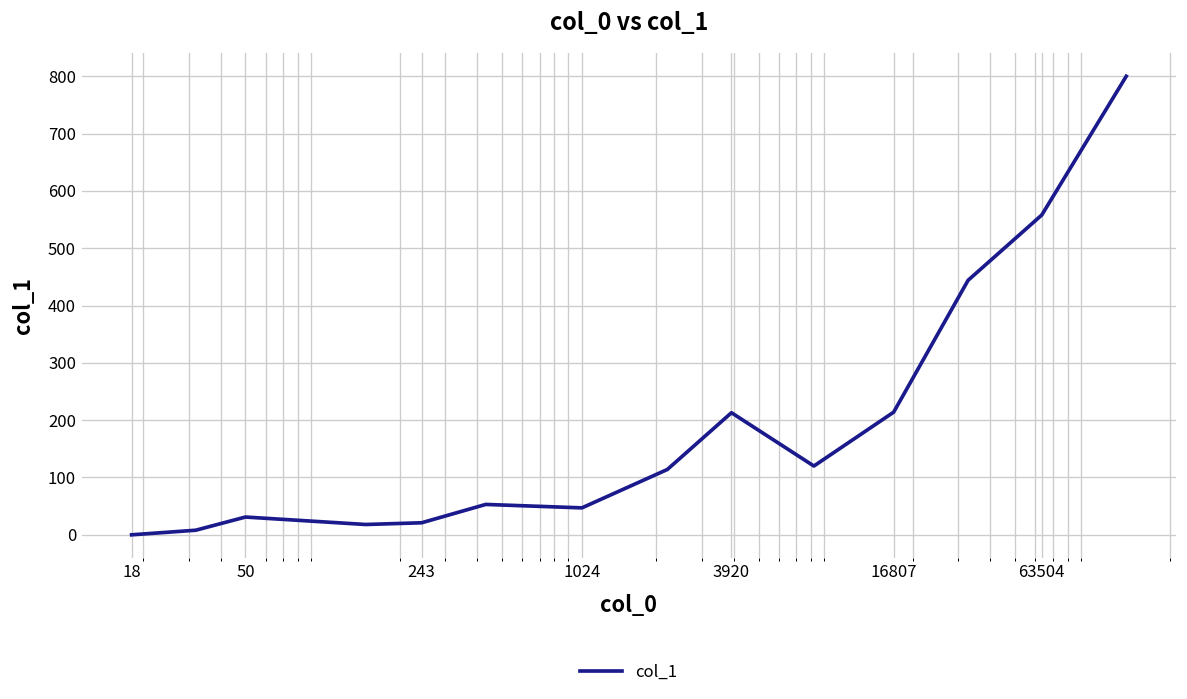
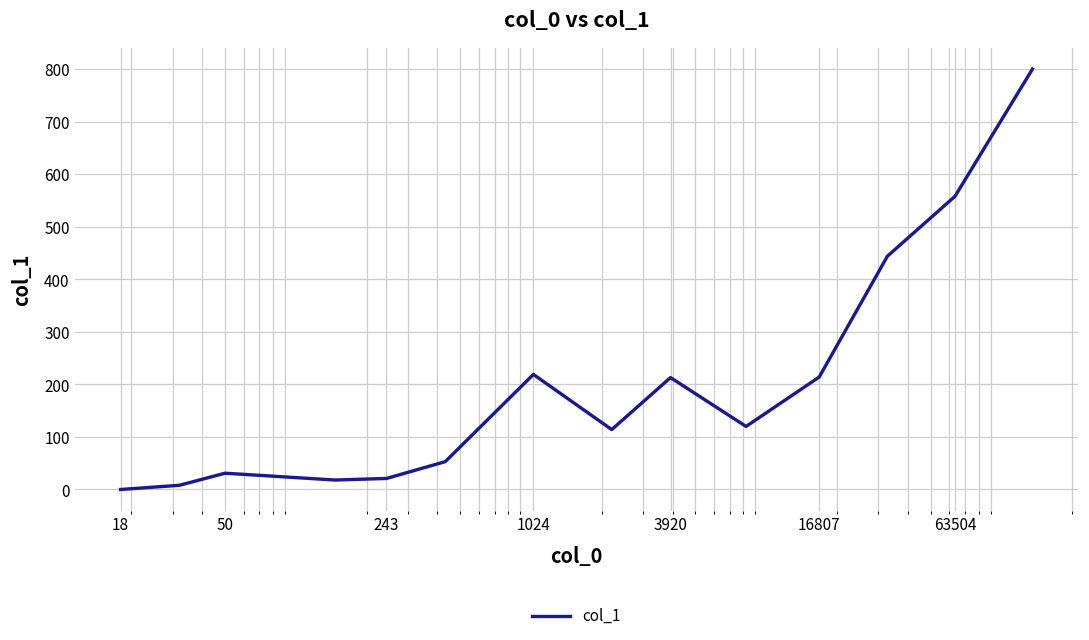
  {
    "18": 0,
    "50": 30,
    "243": 20,
-   "1024": 50,
+   "1024": 220,
    "3920": 210,
    "16807": 210,
    "63504": 560
  }
